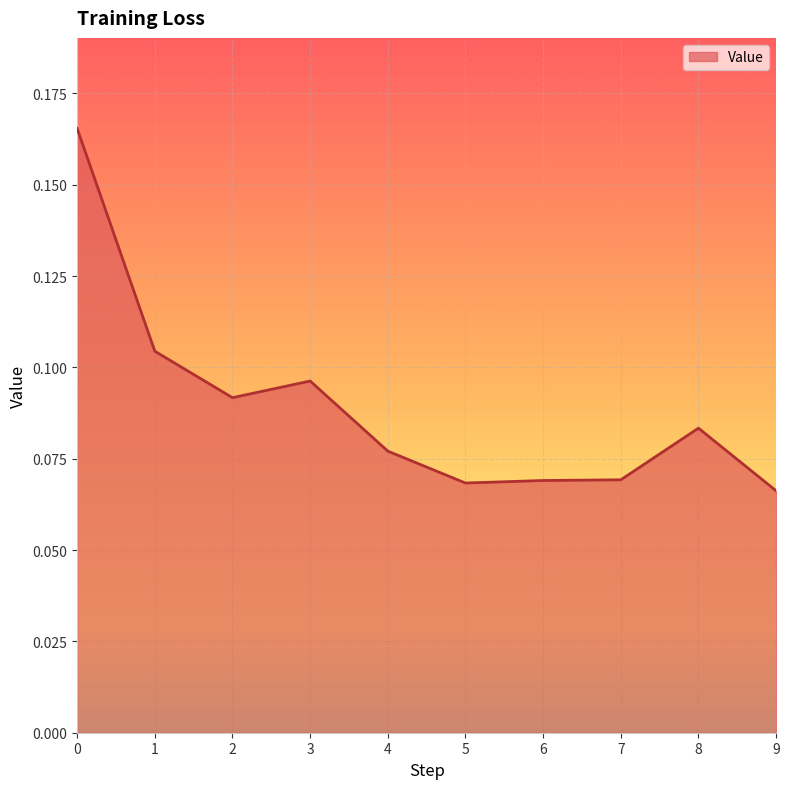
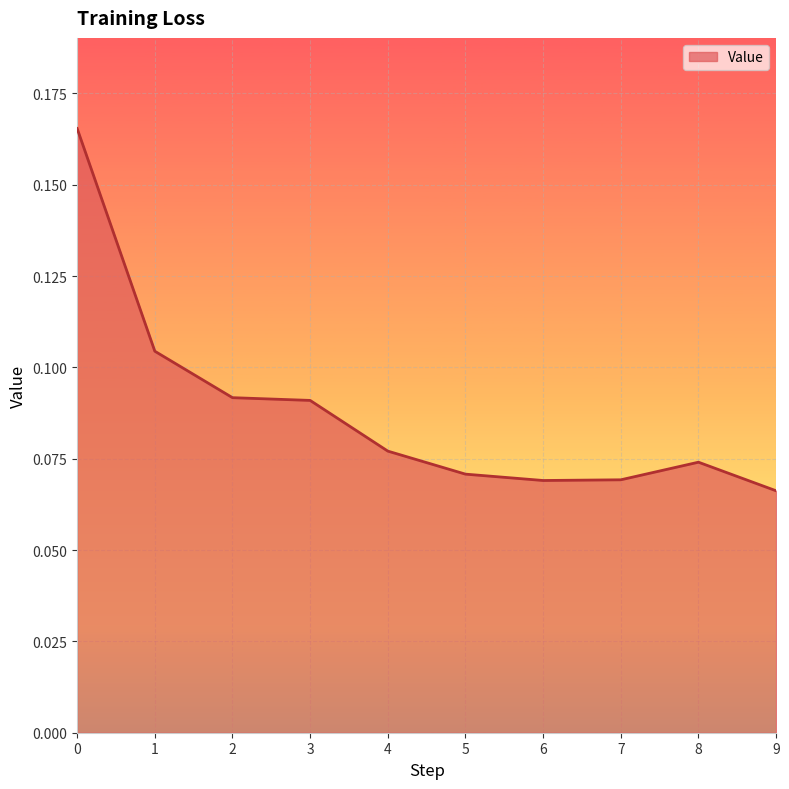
  {
    "0": 0.165,
    "1": 0.104,
    "2": 0.092,
-   "3": 0.096,
+   "3": 0.091,
    "4": 0.077,
-   "5": 0.068,
+   "5": 0.071,
    "6": 0.069,
    "7": 0.069,
-   "8": 0.083,
+   "8": 0.074,
    "9": 0.066
  }
